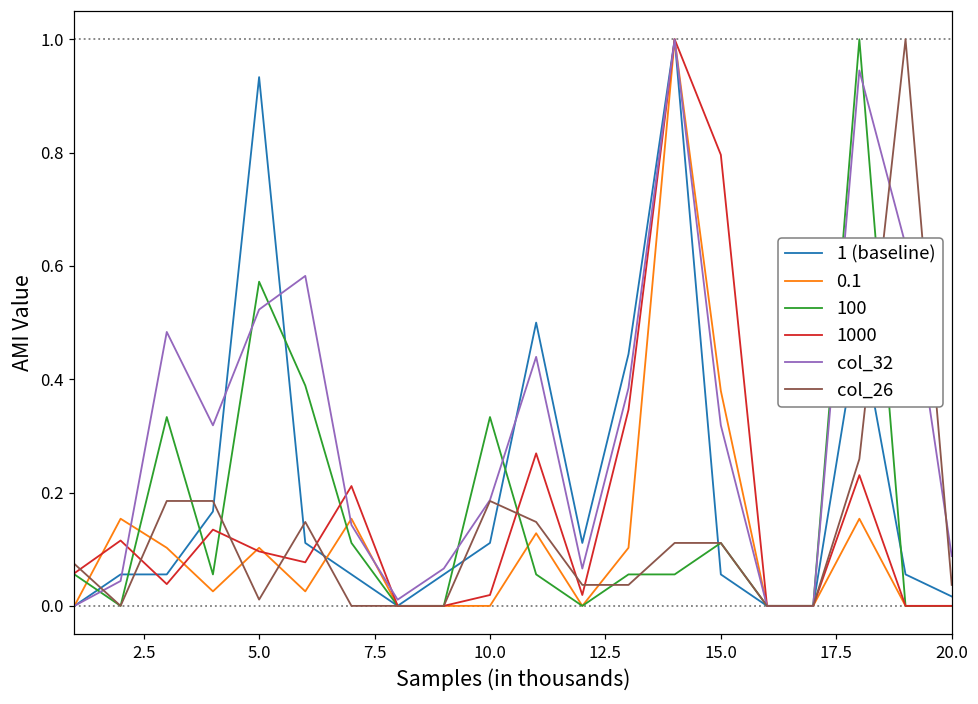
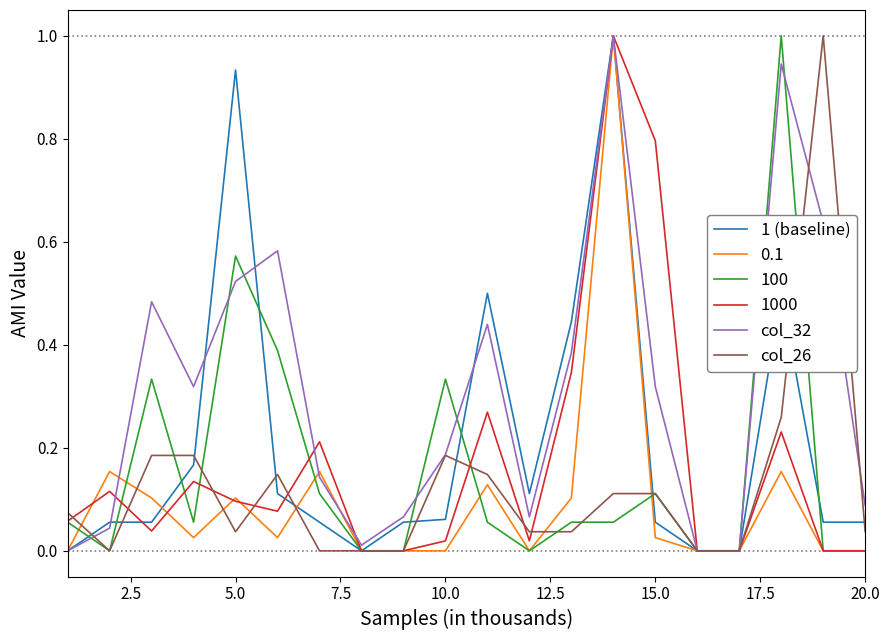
  {
    "1 (baseline)": {
      "5.0": 0.93,
-     "10.0": 0.11,
+     "10.0": 0.06,
      "15.0": 0.06,
-     "20.0": 0.02
+     "20.0": 0.06
    },
    "0.1": {
      "5.0": 0.10,
      "10.0": 0.00,
-     "15.0": 0.38
+     "15.0": 0.03
    },
    "100": {
      "5.0": 0.57,
      "10.0": 0.33
    },
    "1000": {
      "5.0": 0.10,
      "10.0": 0.02,
      "15.0": 0.80
    },
    "col_32": {
      "5.0": 0.52,
      "15.0": 0.32,
      "20.0": 0.09
    },
    "col_26": {
-     "5.0": 0.01,
+     "5.0": 0.04,
      "20.0": 0.04
    }
  }
